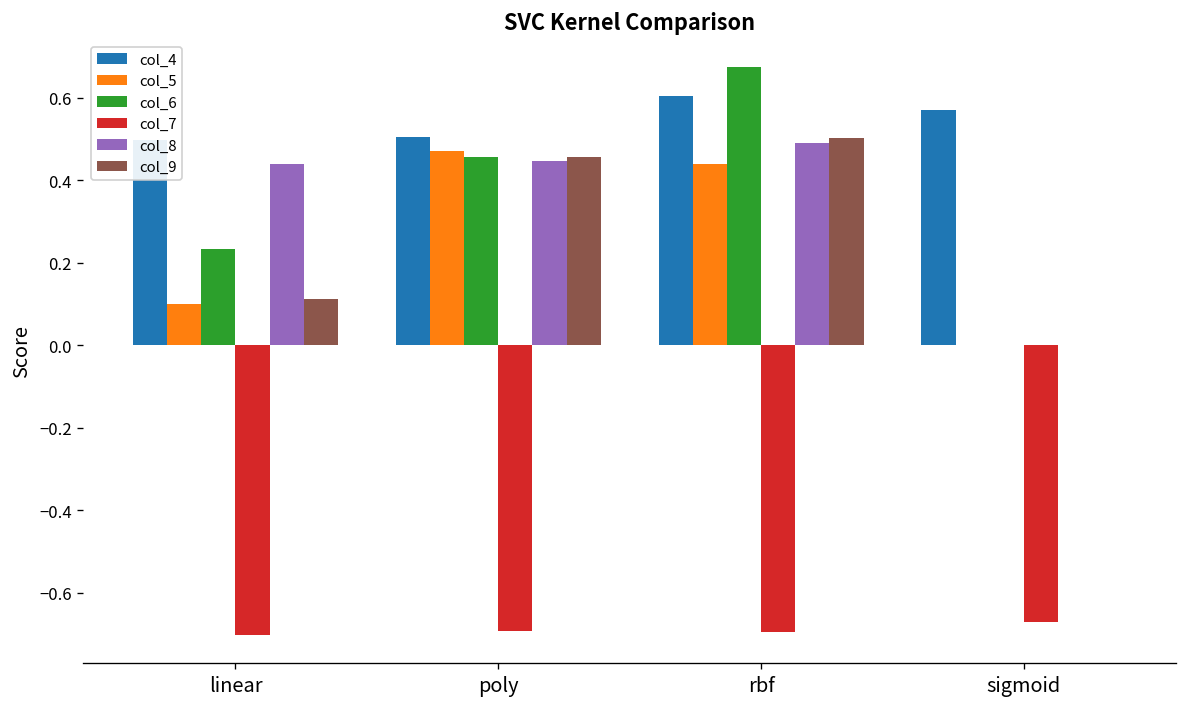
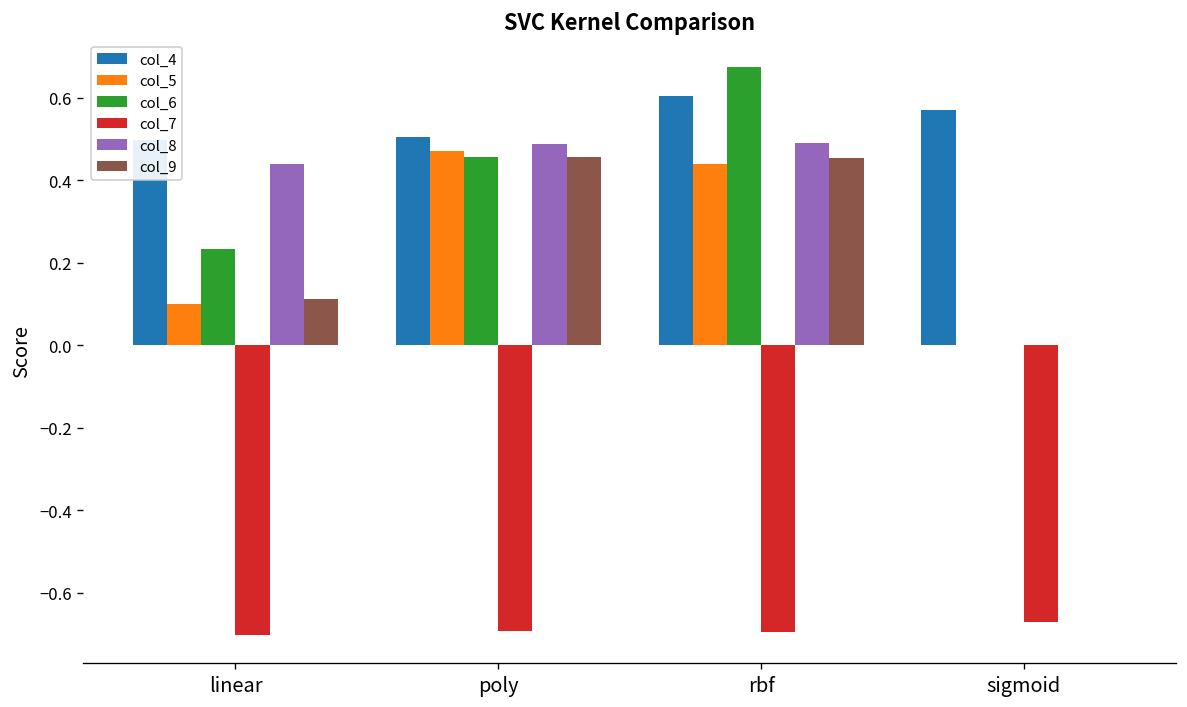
  {
    "col_4": {
      "poly": 0.51,
      "rbf": 0.60,
      "sigmoid": 0.57
    },
    "col_5": {
      "linear": 0.10,
      "poly": 0.47,
      "rbf": 0.44,
      "sigmoid": 0.00
    },
    "col_6": {
      "linear": 0.23,
      "poly": 0.46,
      "rbf": 0.67,
      "sigmoid": 0.00
    },
    "col_7": {
      "linear": -0.70,
      "poly": -0.69,
      "rbf": -0.69,
      "sigmoid": -0.67
    },
    "col_8": {
      "linear": 0.44,
-     "poly": 0.45,
+     "poly": 0.49,
      "rbf": 0.49,
      "sigmoid": 0.00
    },
    "col_9": {
      "linear": 0.11,
      "poly": 0.46,
-     "rbf": 0.50,
+     "rbf": 0.45,
      "sigmoid": 0.00
    }
  }
